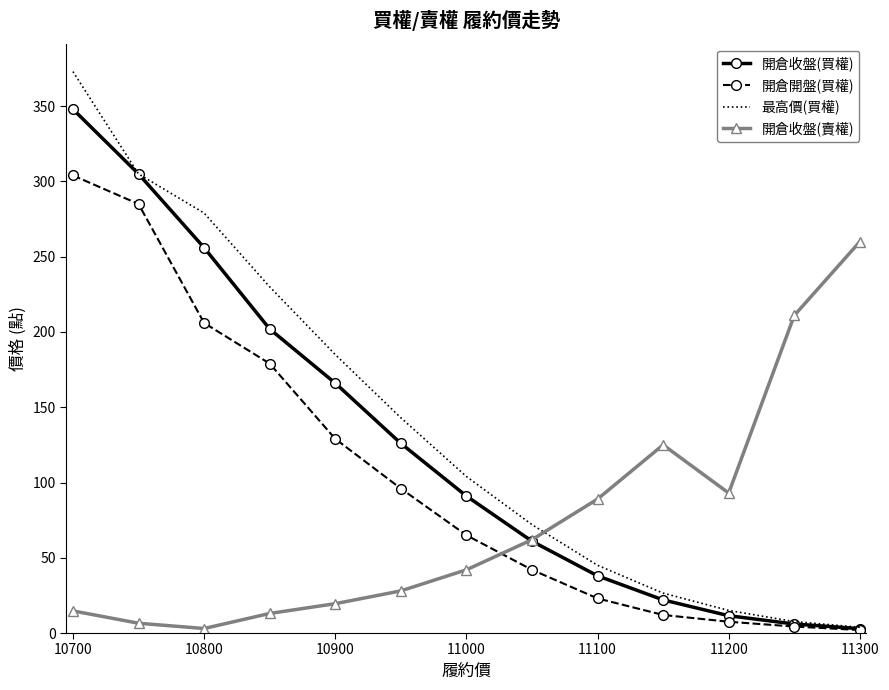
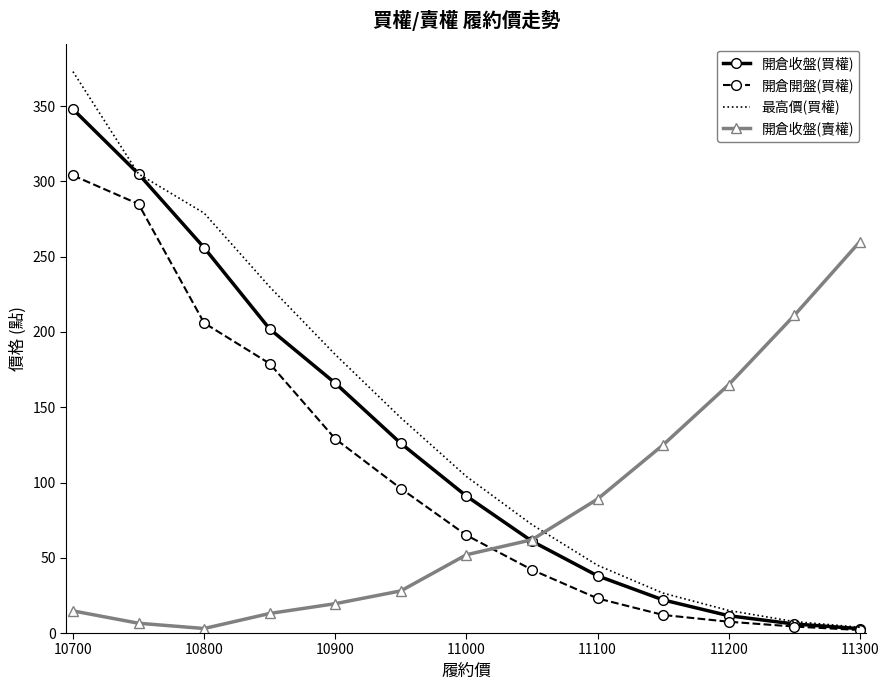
  {
    "開倉收盤(賣權)": {
      "10700": 15,
      "10800": 3,
      "10900": 20,
-     "11000": 42,
+     "11000": 52,
      "11100": 89,
-     "11200": 93,
+     "11200": 165,
      "11300": 260
    }
  }
